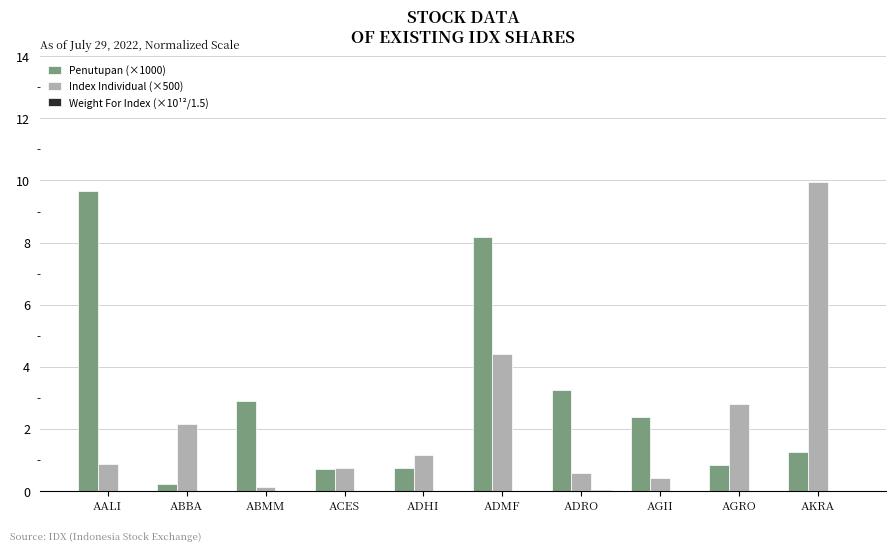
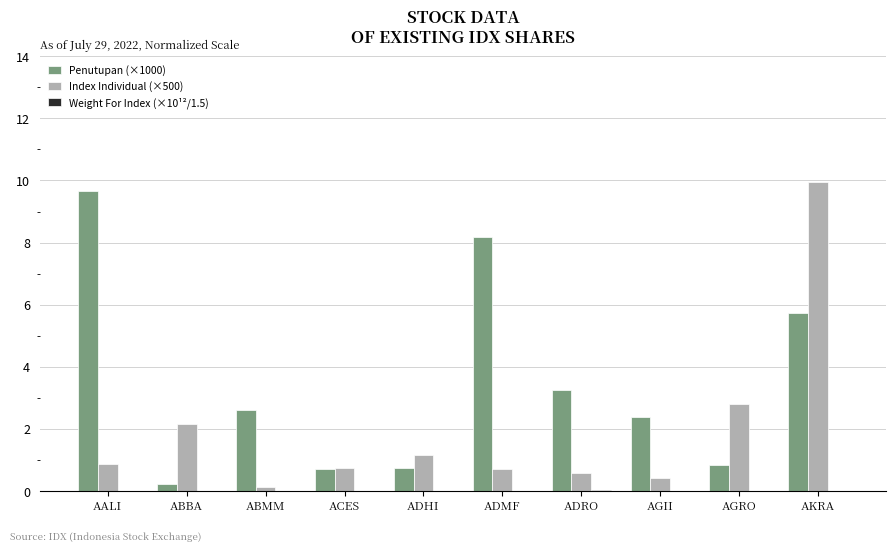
  {
    "Penutupan (×1000)": {
      "AALI": 9.7,
      "ABBA": 0.2,
-     "ABMM": 2.9,
+     "ABMM": 2.6,
      "ACES": 0.7,
      "ADHI": 0.7,
      "ADMF": 8.2,
      "ADRO": 3.3,
      "AGII": 2.4,
      "AGRO": 0.8,
-     "AKRA": 1.3
+     "AKRA": 5.7
    },
    "Index Individual (×500)": {
      "AALI": 0.9,
      "ABBA": 2.1,
      "ABMM": 0.1,
      "ACES": 0.8,
      "ADHI": 1.2,
-     "ADMF": 4.4,
+     "ADMF": 0.7,
      "ADRO": 0.6,
      "AGII": 0.4,
      "AGRO": 2.8,
      "AKRA": 10.0
    }
  }
